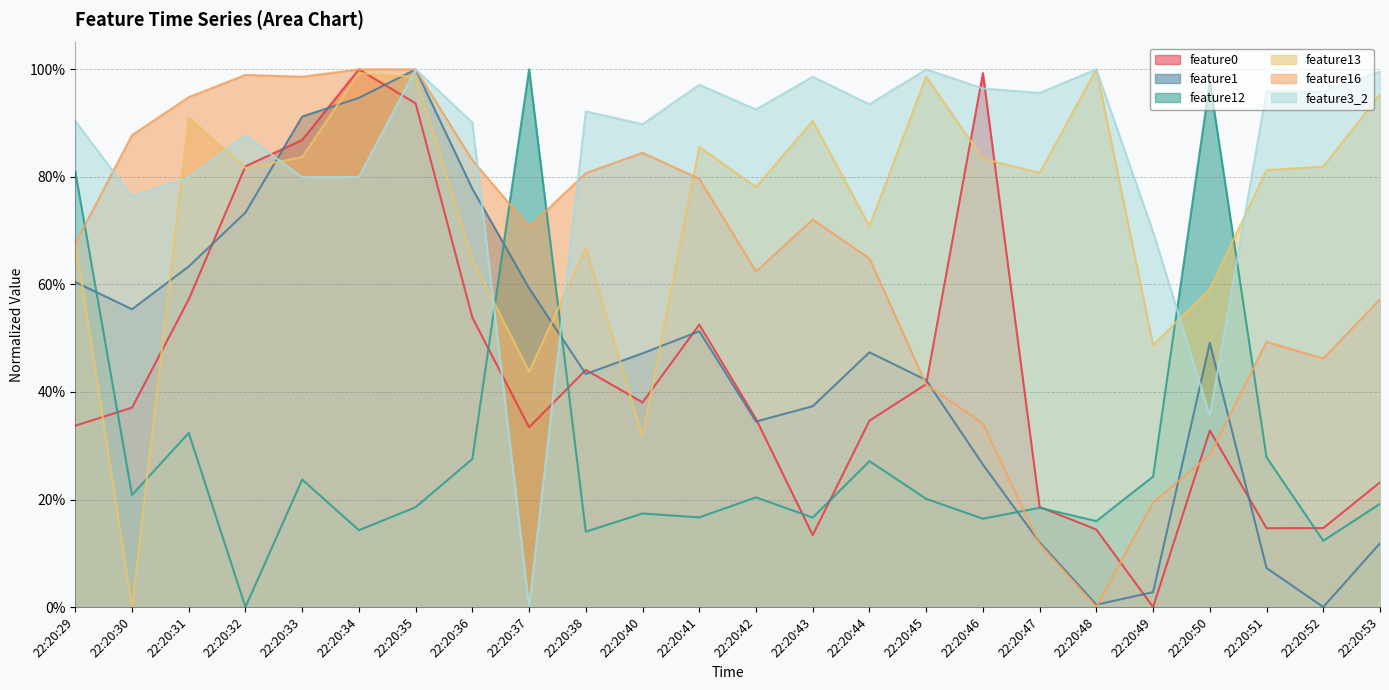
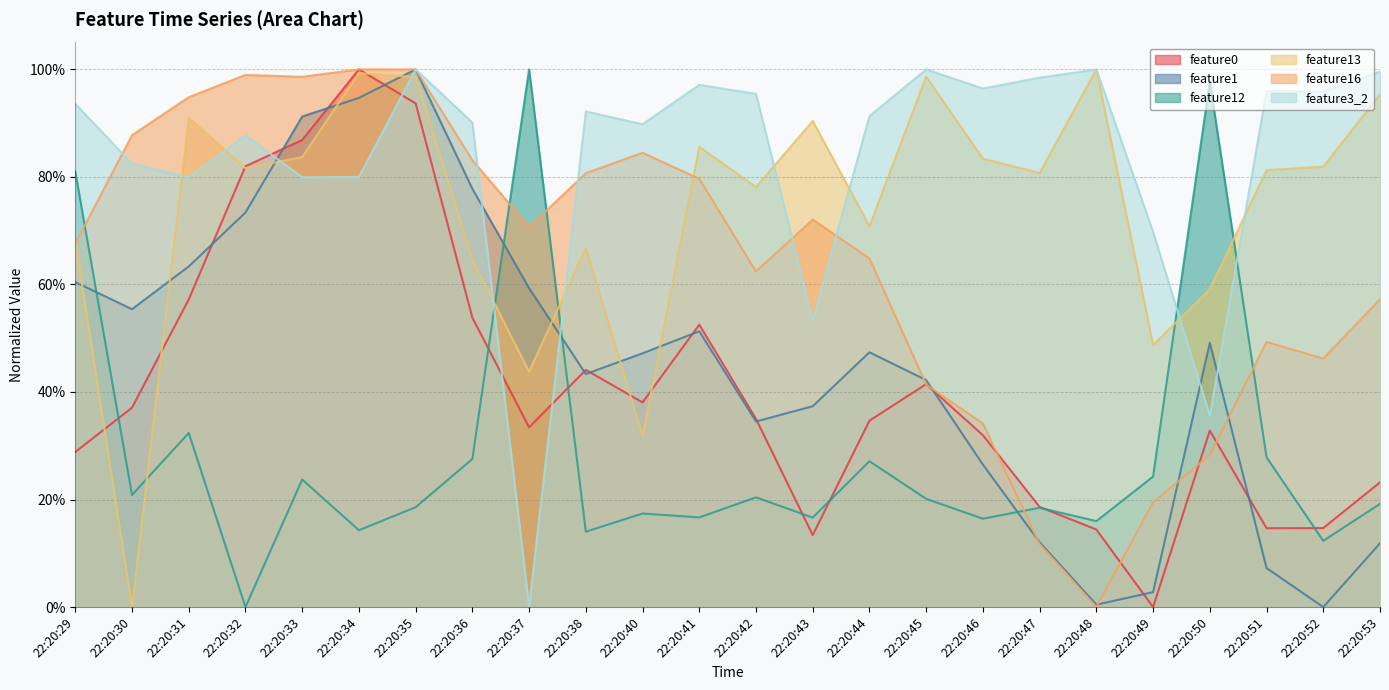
  {
    "feature0": {
-     "22:20:29": "34%",
+     "22:20:29": "29%",
      "22:20:30": "37%",
      "22:20:31": "57%",
      "22:20:33": "87%",
      "22:20:35": "94%",
      "22:20:36": "54%",
      "22:20:37": "33%",
      "22:20:38": "44%",
      "22:20:40": "38%",
      "22:20:41": "53%",
      "22:20:42": "35%",
      "22:20:43": "13%",
      "22:20:44": "35%",
-     "22:20:46": "99%",
+     "22:20:46": "32%",
      "22:20:48": "14%",
      "22:20:49": "0%",
      "22:20:50": "33%",
      "22:20:51": "15%",
      "22:20:52": "15%",
      "22:20:53": "23%"
    },
    "feature3_2": {
-     "22:20:29": "90%",
-     "22:20:30": "76%",
+     "22:20:29": "94%",
+     "22:20:30": "82%",
      "22:20:31": "80%",
      "22:20:32": "88%",
      "22:20:33": "80%",
      "22:20:34": "80%",
      "22:20:36": "90%",
      "22:20:37": "0%",
      "22:20:38": "92%",
      "22:20:40": "90%",
      "22:20:41": "97%",
-     "22:20:42": "93%",
-     "22:20:43": "99%",
-     "22:20:44": "94%",
+     "22:20:42": "95%",
+     "22:20:43": "53%",
+     "22:20:44": "91%",
      "22:20:45": "100%",
      "22:20:46": "96%",
-     "22:20:47": "96%",
+     "22:20:47": "98%",
      "22:20:49": "70%",
      "22:20:50": "36%",
      "22:20:53": "100%"
    }
  }
